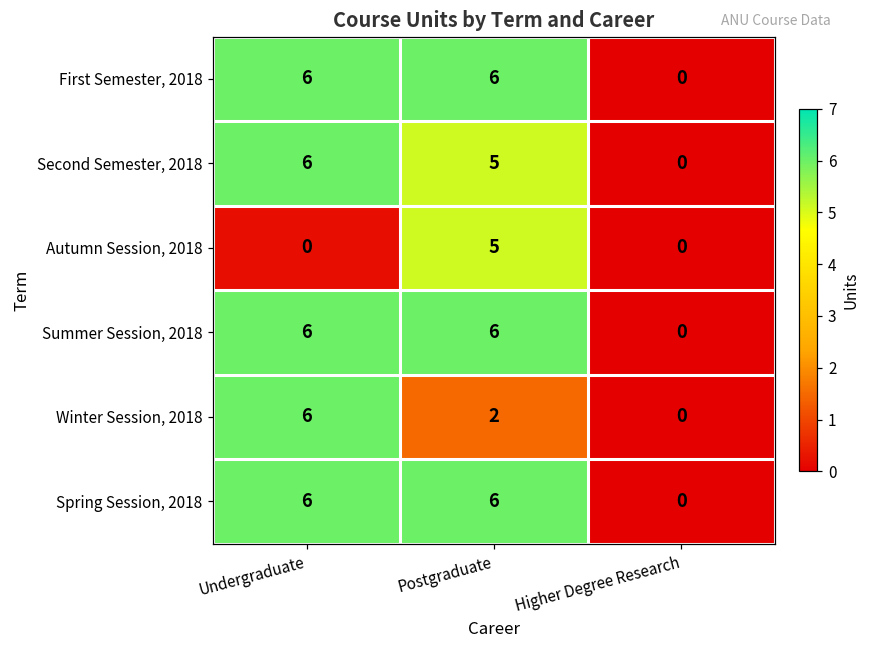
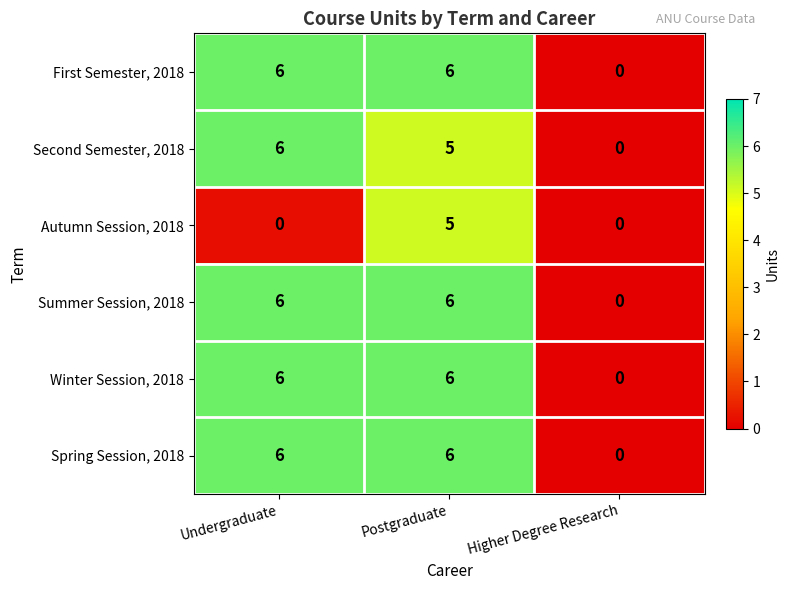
  {
    "First Semester, 2018": {
      "Undergraduate": 6,
      "Postgraduate": 6,
      "Higher Degree Research": 0
    },
    "Second Semester, 2018": {
      "Undergraduate": 6,
      "Postgraduate": 5,
      "Higher Degree Research": 0
    },
    "Autumn Session, 2018": {
      "Undergraduate": 0,
      "Postgraduate": 5,
      "Higher Degree Research": 0
    },
    "Summer Session, 2018": {
      "Undergraduate": 6,
      "Postgraduate": 6,
      "Higher Degree Research": 0
    },
    "Winter Session, 2018": {
      "Undergraduate": 6,
-     "Postgraduate": 2,
+     "Postgraduate": 6,
      "Higher Degree Research": 0
    },
    "Spring Session, 2018": {
      "Undergraduate": 6,
      "Postgraduate": 6,
      "Higher Degree Research": 0
    }
  }
